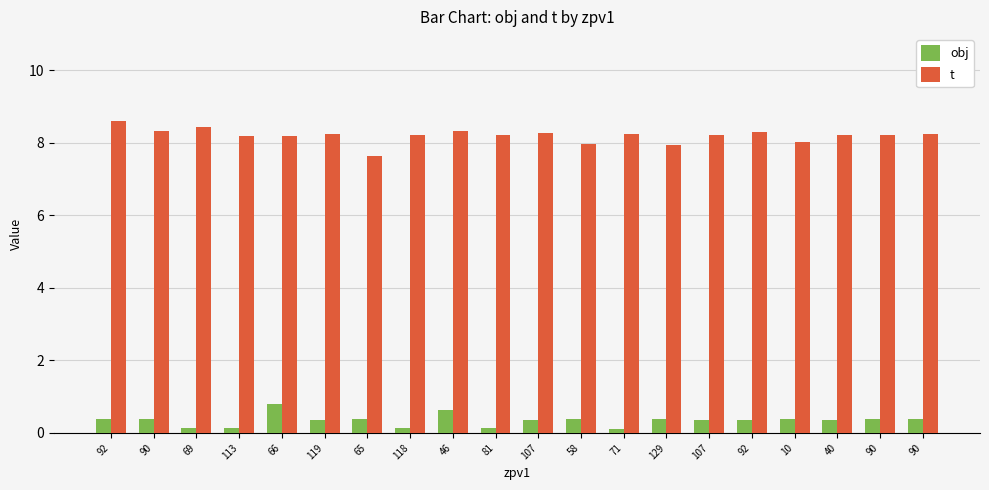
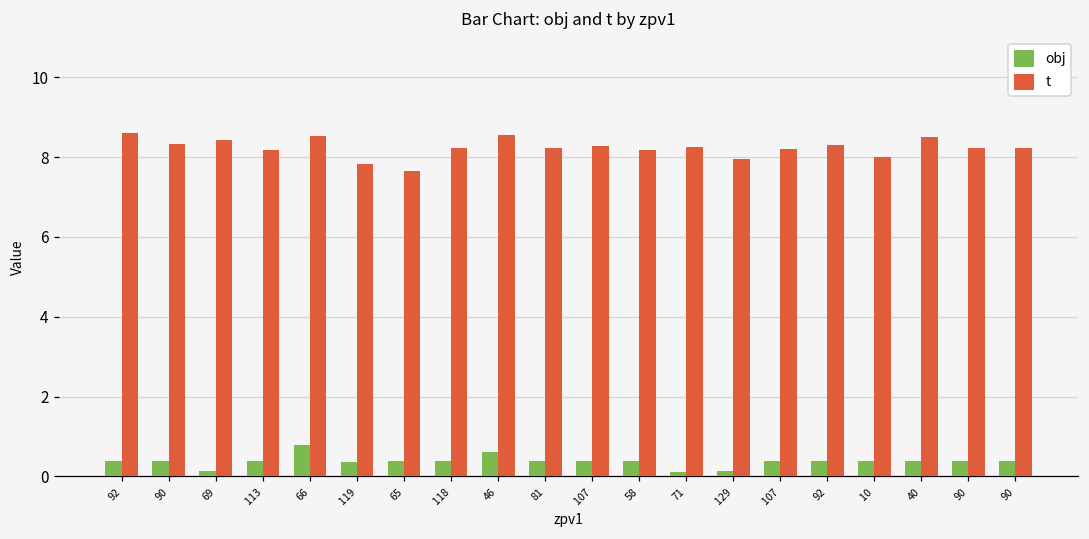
  {
    "obj": {
      "69": 0.1,
-     "113": 0.1,
+     "113": 0.4,
      "66": 0.8,
      "119": 0.4,
      "65": 0.4,
-     "118": 0.1,
+     "118": 0.4,
      "46": 0.6,
-     "81": 0.1,
+     "81": 0.4,
      "58": 0.4,
      "71": 0.1,
-     "129": 0.4,
+     "129": 0.1,
      "10": 0.4,
      "40": 0.4
    },
    "t": {
      "69": 8.4,
      "113": 8.2,
-     "66": 8.2,
-     "119": 8.2,
+     "66": 8.5,
+     "119": 7.8,
      "65": 7.6,
      "118": 8.2,
-     "46": 8.3,
+     "46": 8.5,
      "81": 8.2,
-     "58": 8.0,
+     "58": 8.2,
      "71": 8.2,
      "129": 8.0,
      "10": 8.0,
-     "40": 8.2
+     "40": 8.5
    }
  }
